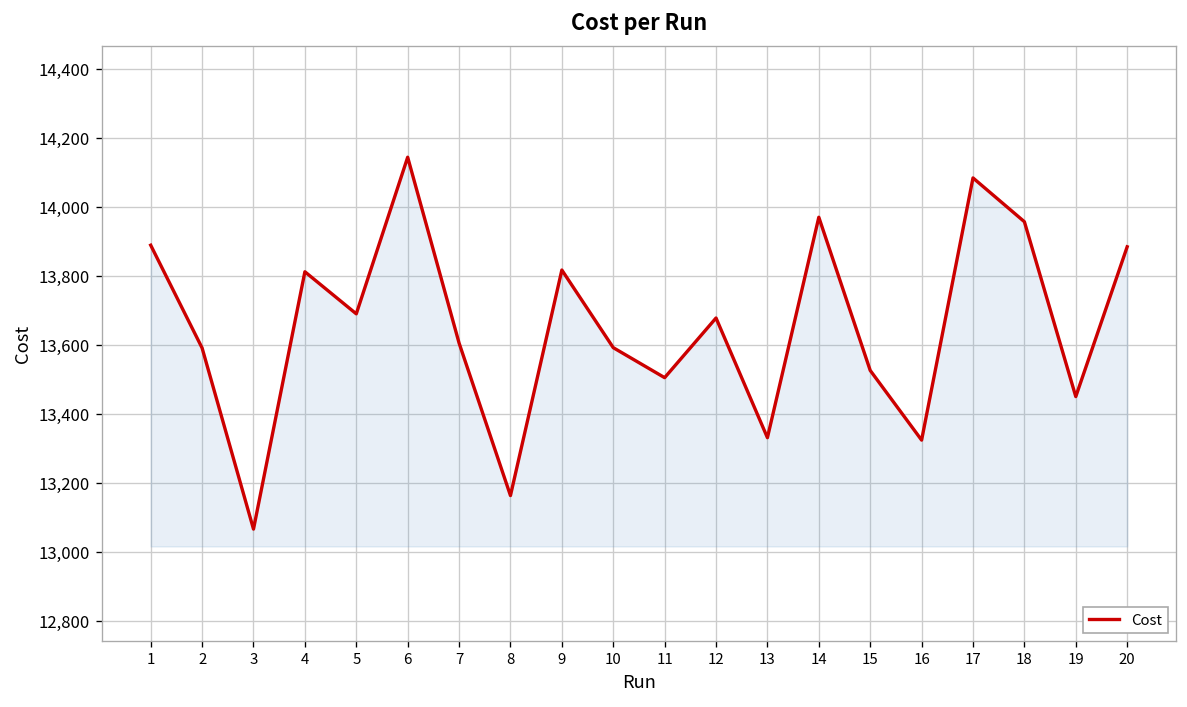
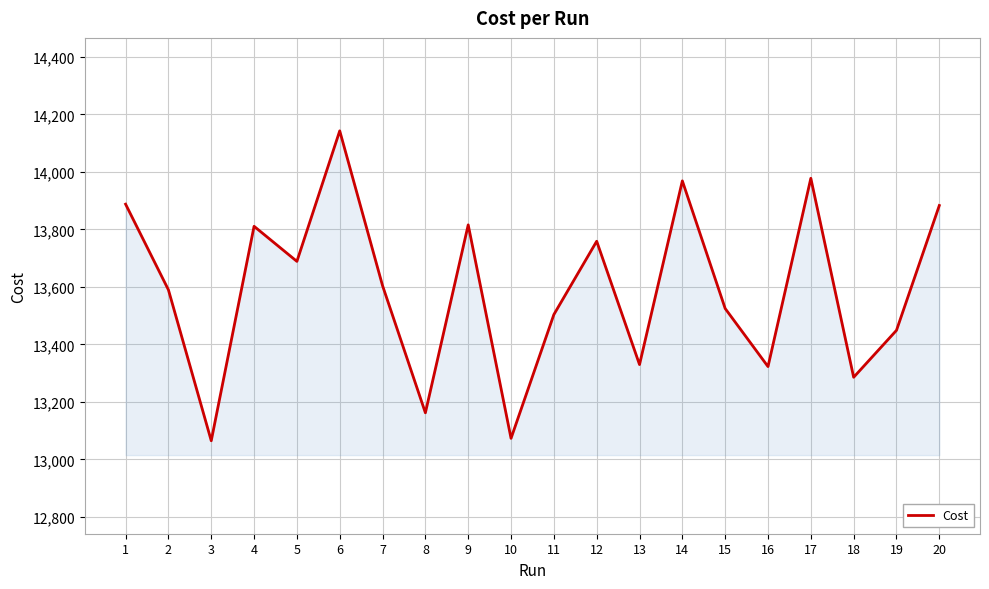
  {
    "1": "13,890",
    "2": "13,590",
    "3": "13,060",
    "4": "13,810",
    "5": "13,690",
    "6": "14,140",
    "7": "13,600",
    "8": "13,160",
    "9": "13,820",
-   "10": "13,590",
+   "10": "13,070",
    "11": "13,500",
-   "12": "13,680",
+   "12": "13,760",
    "13": "13,330",
    "14": "13,970",
    "15": "13,530",
    "16": "13,320",
-   "17": "14,080",
-   "18": "13,960",
+   "17": "13,980",
+   "18": "13,290",
    "19": "13,450",
    "20": "13,880"
  }
